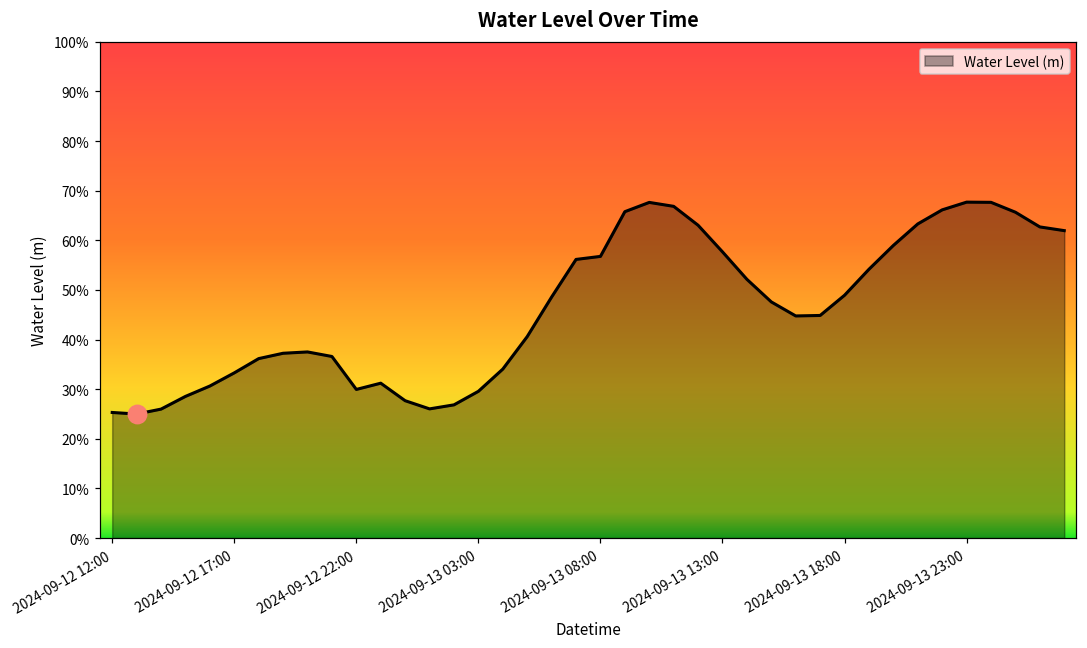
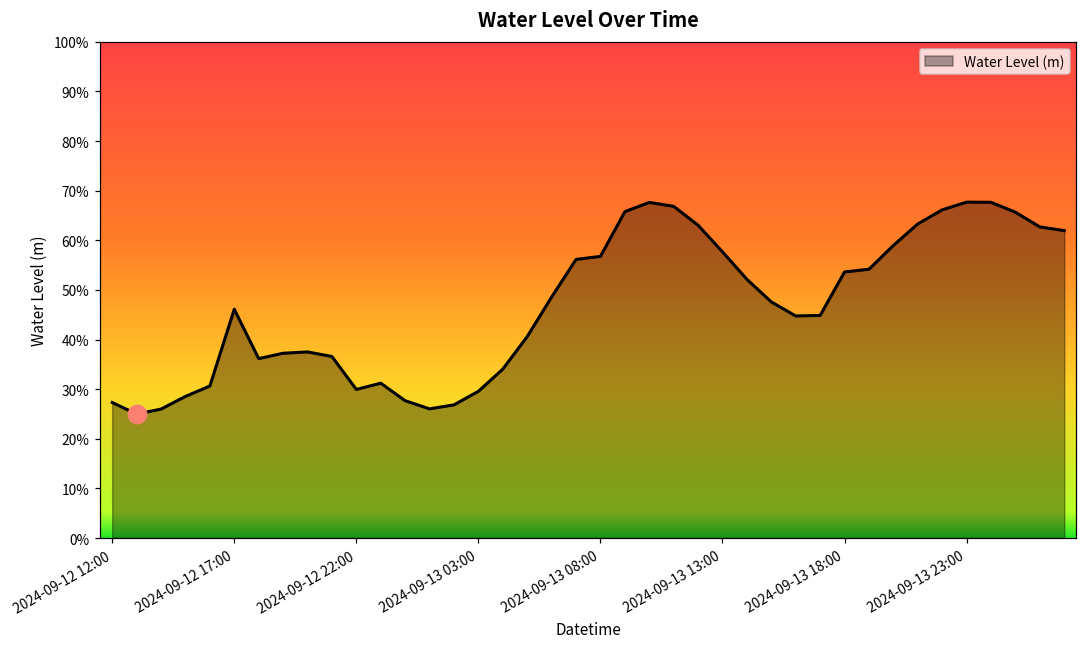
  {
    "Water Level (m)": {
-     "2024-09-12 12:00": "25%",
-     "2024-09-12 17:00": "33%",
+     "2024-09-12 12:00": "27%",
+     "2024-09-12 17:00": "46%",
      "2024-09-12 22:00": "30%",
      "2024-09-13 03:00": "30%",
      "2024-09-13 08:00": "57%",
      "2024-09-13 13:00": "58%",
-     "2024-09-13 18:00": "49%",
+     "2024-09-13 18:00": "54%",
      "2024-09-13 23:00": "68%"
    }
  }
